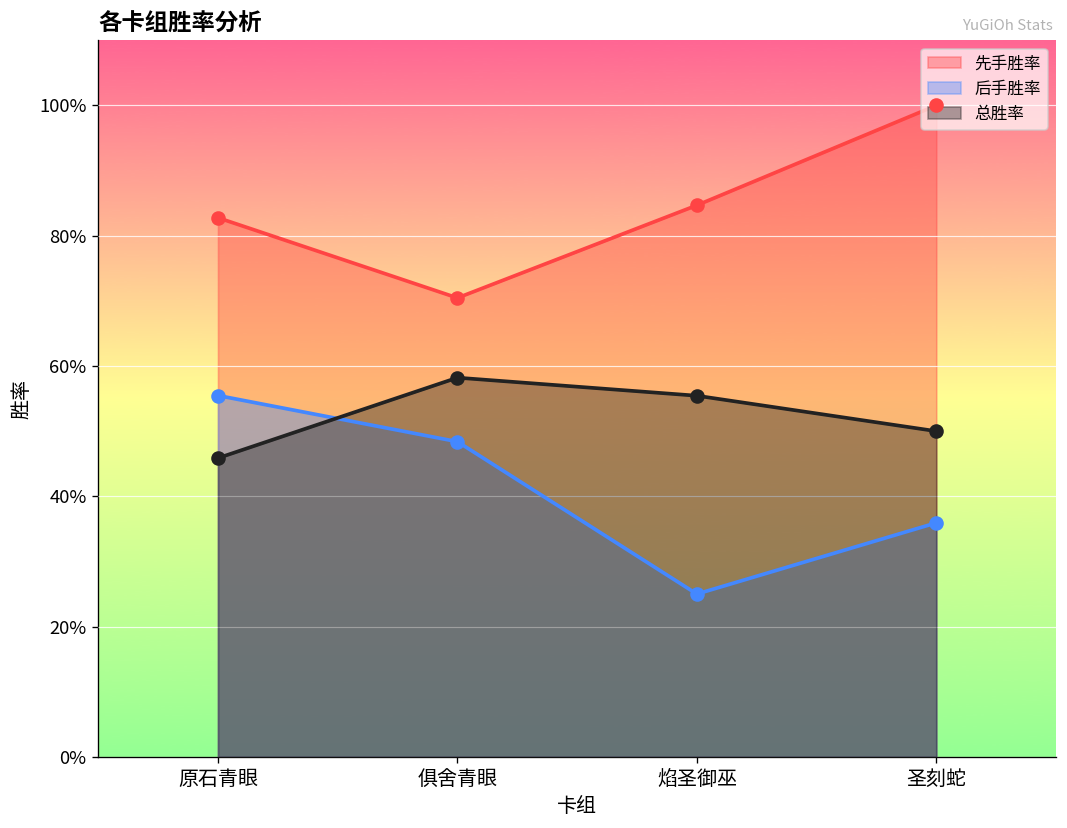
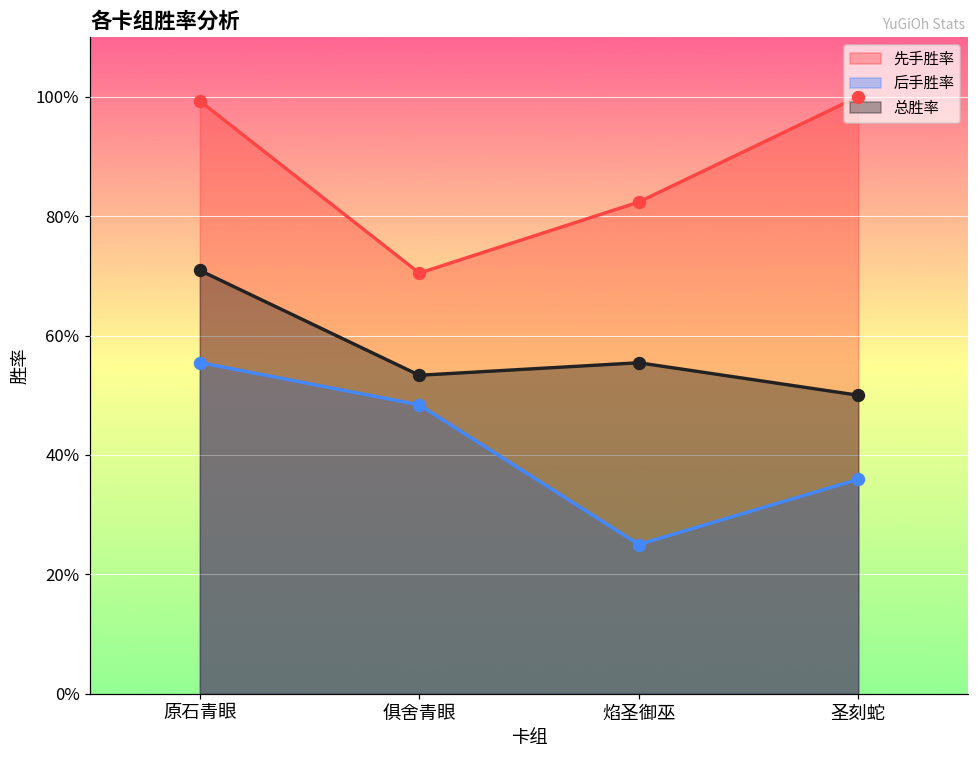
  {
    "先手胜率": {
-     "原石青眼": "83%",
+     "原石青眼": "99%",
      "俱舍青眼": "70%",
-     "焰圣御巫": "85%"
+     "焰圣御巫": "82%"
    },
    "后手胜率": {
      "原石青眼": "55%",
      "俱舍青眼": "48%",
      "焰圣御巫": "25%",
      "圣刻蛇": "36%"
    },
    "总胜率": {
-     "原石青眼": "46%",
-     "俱舍青眼": "58%",
+     "原石青眼": "71%",
+     "俱舍青眼": "53%",
      "焰圣御巫": "55%",
      "圣刻蛇": "50%"
    }
  }
